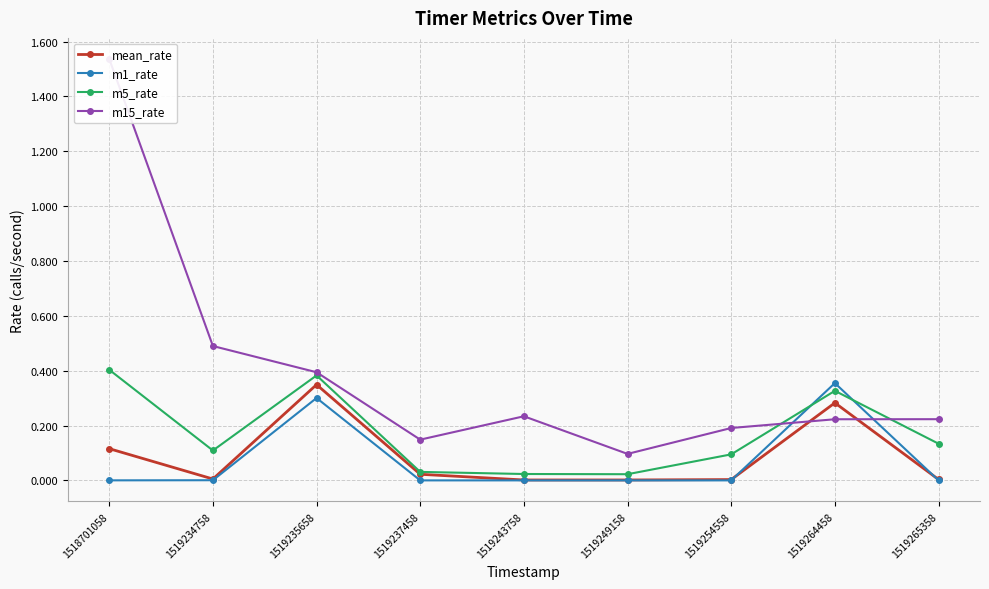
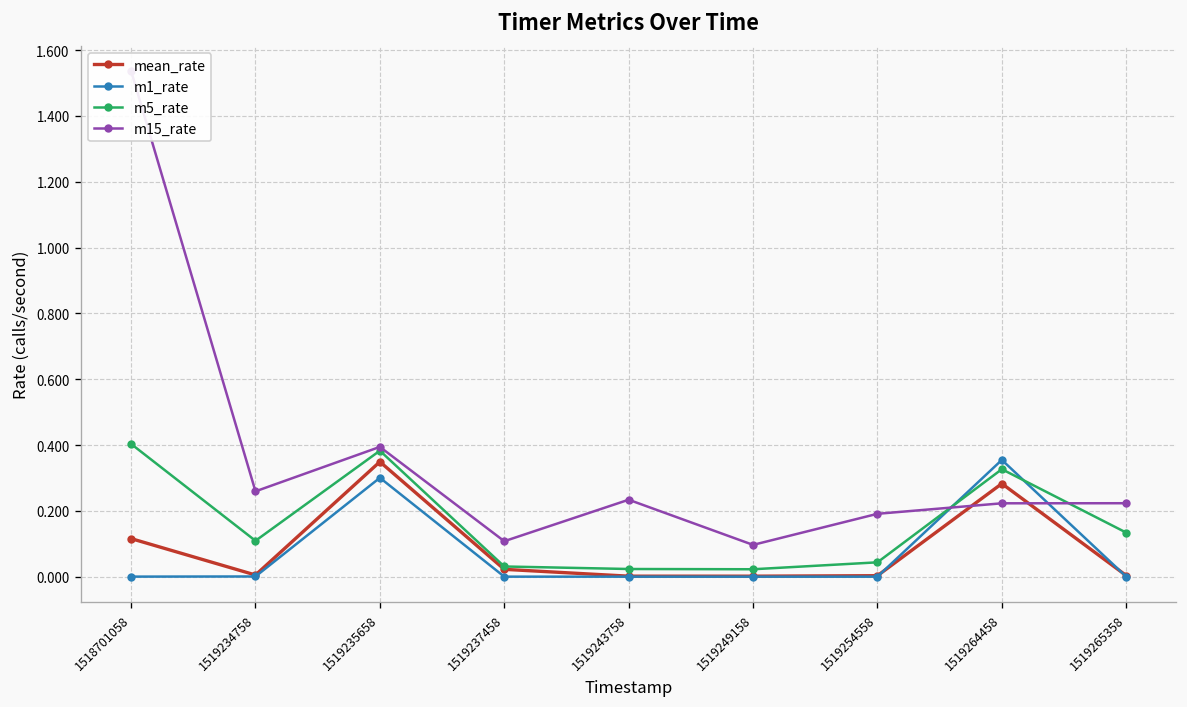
  {
    "mean_rate": {
      "1518701058": 0.12,
      "1519235658": 0.35,
      "1519264458": 0.28
    },
    "m1_rate": {
      "1518701058": 0.00,
      "1519235658": 0.30,
      "1519237458": 0.00,
      "1519264458": 0.35
    },
    "m5_rate": {
      "1518701058": 0.40,
      "1519234758": 0.11,
      "1519235658": 0.38,
      "1519243758": 0.02,
      "1519249158": 0.02,
-     "1519254558": 0.09,
+     "1519254558": 0.04,
      "1519264458": 0.33,
      "1519265358": 0.13
    },
    "m15_rate": {
-     "1519234758": 0.49,
+     "1519234758": 0.26,
      "1519235658": 0.39,
-     "1519237458": 0.15,
+     "1519237458": 0.11,
      "1519243758": 0.23,
      "1519249158": 0.10,
      "1519254558": 0.19,
      "1519264458": 0.22,
      "1519265358": 0.22
    }
  }
